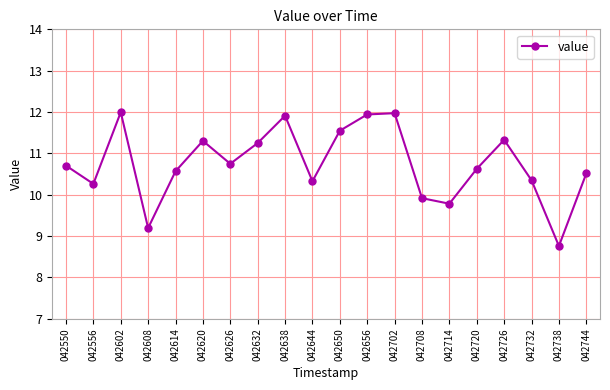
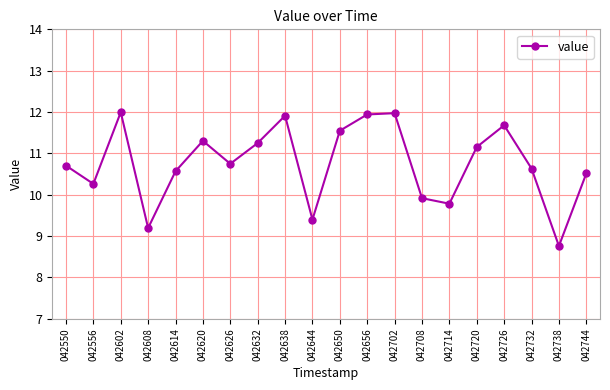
  {
    "042550": 10.7,
    "042556": 10.3,
    "042602": 12.0,
    "042608": 9.2,
    "042614": 10.6,
    "042620": 11.3,
    "042626": 10.7,
    "042632": 11.3,
    "042638": 11.9,
-   "042644": 10.3,
+   "042644": 9.4,
    "042650": 11.5,
    "042656": 11.9,
    "042702": 12.0,
    "042708": 9.9,
    "042714": 9.8,
-   "042720": 10.6,
-   "042726": 11.3,
-   "042732": 10.4,
+   "042720": 11.2,
+   "042726": 11.7,
+   "042732": 10.6,
    "042738": 8.8,
    "042744": 10.5
  }
